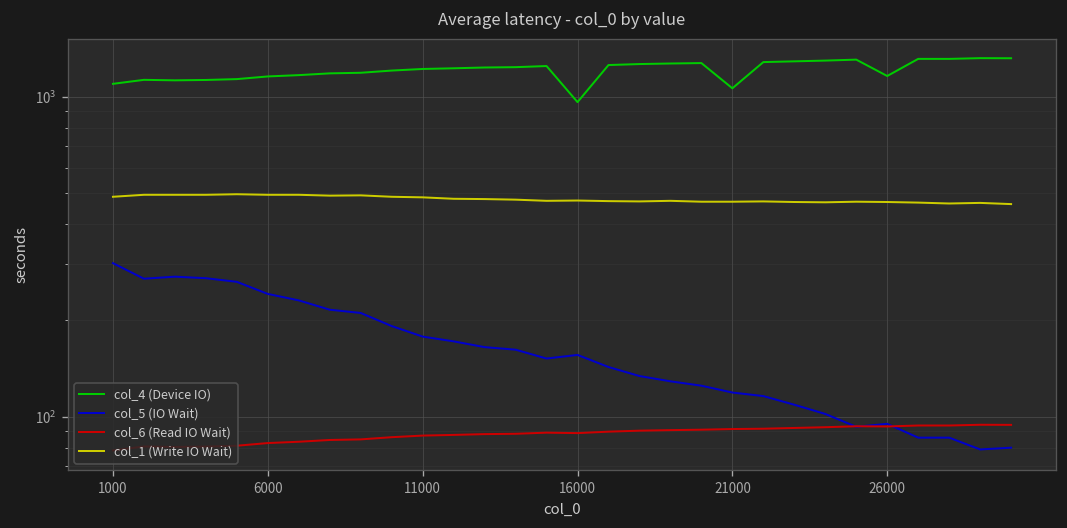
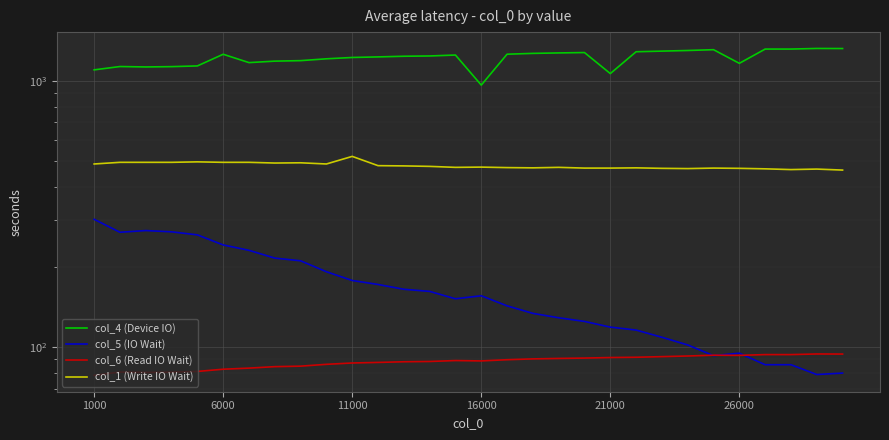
  {
    "col_4 (Device IO)": {
      "1000": 1100,
-     "6000": 1200,
+     "6000": 1300,
      "11000": 1200,
      "16000": 960,
      "21000": 1060,
      "26000": 1200
    },
    "col_5 (IO Wait)": {
      "1000": 300,
      "6000": 240,
      "11000": 180,
      "16000": 160,
      "21000": 120
    },
    "col_6 (Read IO Wait)": {
      "6000": 83,
      "11000": 87,
      "16000": 89,
      "21000": 92
    },
    "col_1 (Write IO Wait)": {
      "1000": 490,
      "6000": 490,
-     "11000": 490,
+     "11000": 520,
      "16000": 470,
      "21000": 470,
      "26000": 470
    }
  }
